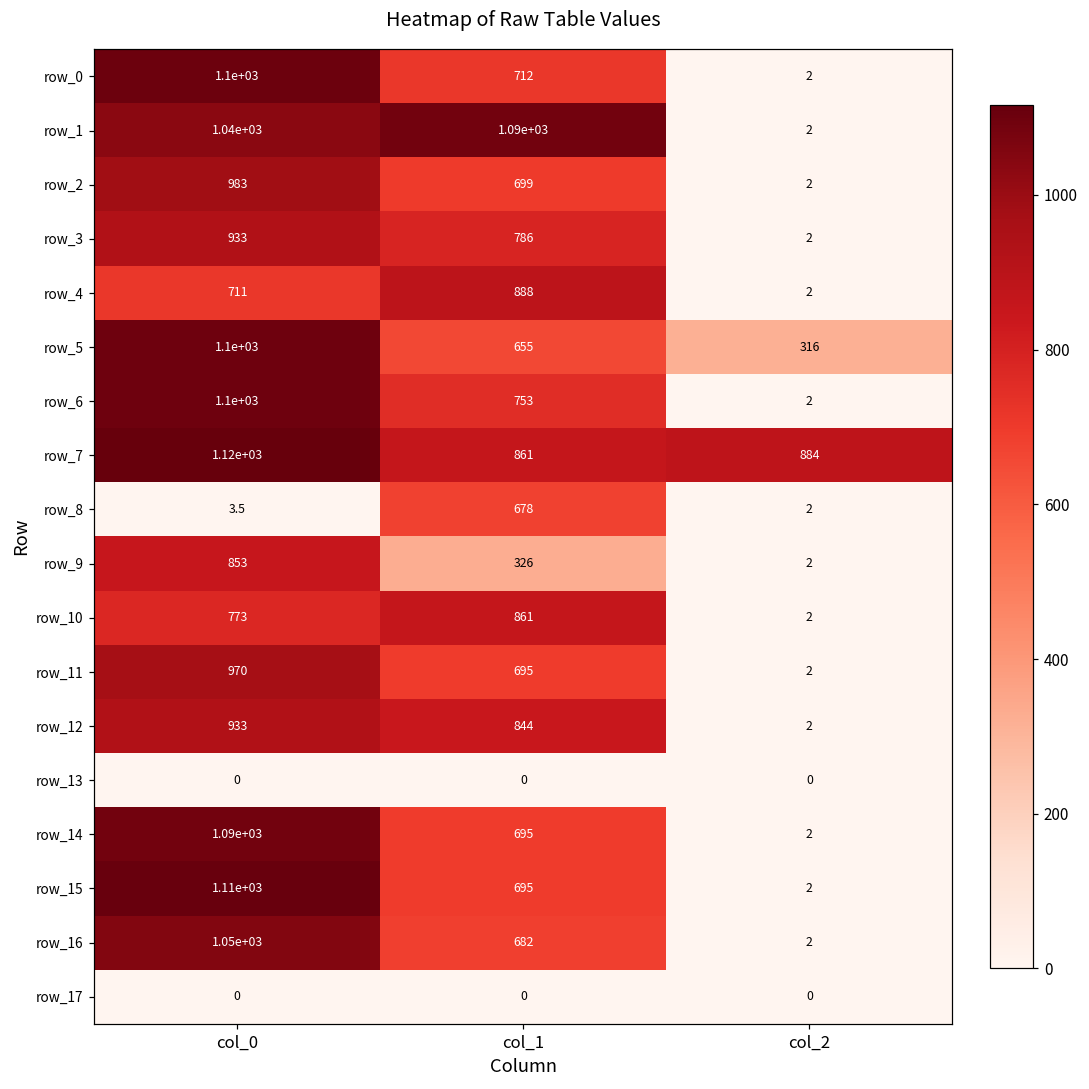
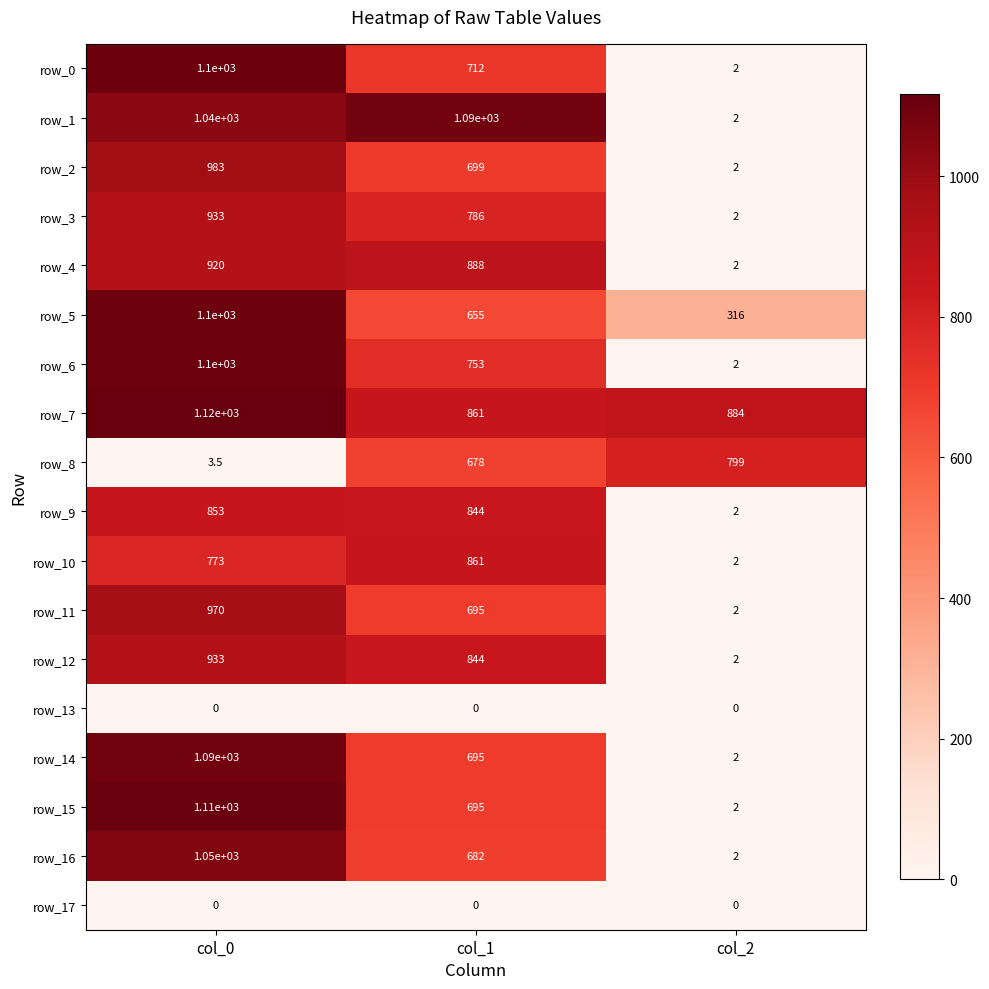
  {
    "row_0": {
      "col_0": "1.1e+03",
      "col_1": "712",
      "col_2": "2"
    },
    "row_1": {
      "col_0": "1.04e+03",
      "col_1": "1.09e+03",
      "col_2": "2"
    },
    "row_2": {
      "col_0": "983",
      "col_1": "699",
      "col_2": "2"
    },
    "row_3": {
      "col_0": "933",
      "col_1": "786",
      "col_2": "2"
    },
    "row_4": {
-     "col_0": "711",
+     "col_0": "920",
      "col_1": "888",
      "col_2": "2"
    },
    "row_5": {
      "col_0": "1.1e+03",
      "col_1": "655",
      "col_2": "316"
    },
    "row_6": {
      "col_0": "1.1e+03",
      "col_1": "753",
      "col_2": "2"
    },
    "row_7": {
      "col_0": "1.12e+03",
      "col_1": "861",
      "col_2": "884"
    },
    "row_8": {
      "col_0": "3.5",
      "col_1": "678",
-     "col_2": "2"
+     "col_2": "799"
    },
    "row_9": {
      "col_0": "853",
-     "col_1": "326",
+     "col_1": "844",
      "col_2": "2"
    },
    "row_10": {
      "col_0": "773",
      "col_1": "861",
      "col_2": "2"
    },
    "row_11": {
      "col_0": "970",
      "col_1": "695",
      "col_2": "2"
    },
    "row_12": {
      "col_0": "933",
      "col_1": "844",
      "col_2": "2"
    },
    "row_13": {
      "col_0": "0",
      "col_1": "0",
      "col_2": "0"
    },
    "row_14": {
      "col_0": "1.09e+03",
      "col_1": "695",
      "col_2": "2"
    },
    "row_15": {
      "col_0": "1.11e+03",
      "col_1": "695",
      "col_2": "2"
    },
    "row_16": {
      "col_0": "1.05e+03",
      "col_1": "682",
      "col_2": "2"
    },
    "row_17": {
      "col_0": "0",
      "col_1": "0",
      "col_2": "0"
    }
  }
